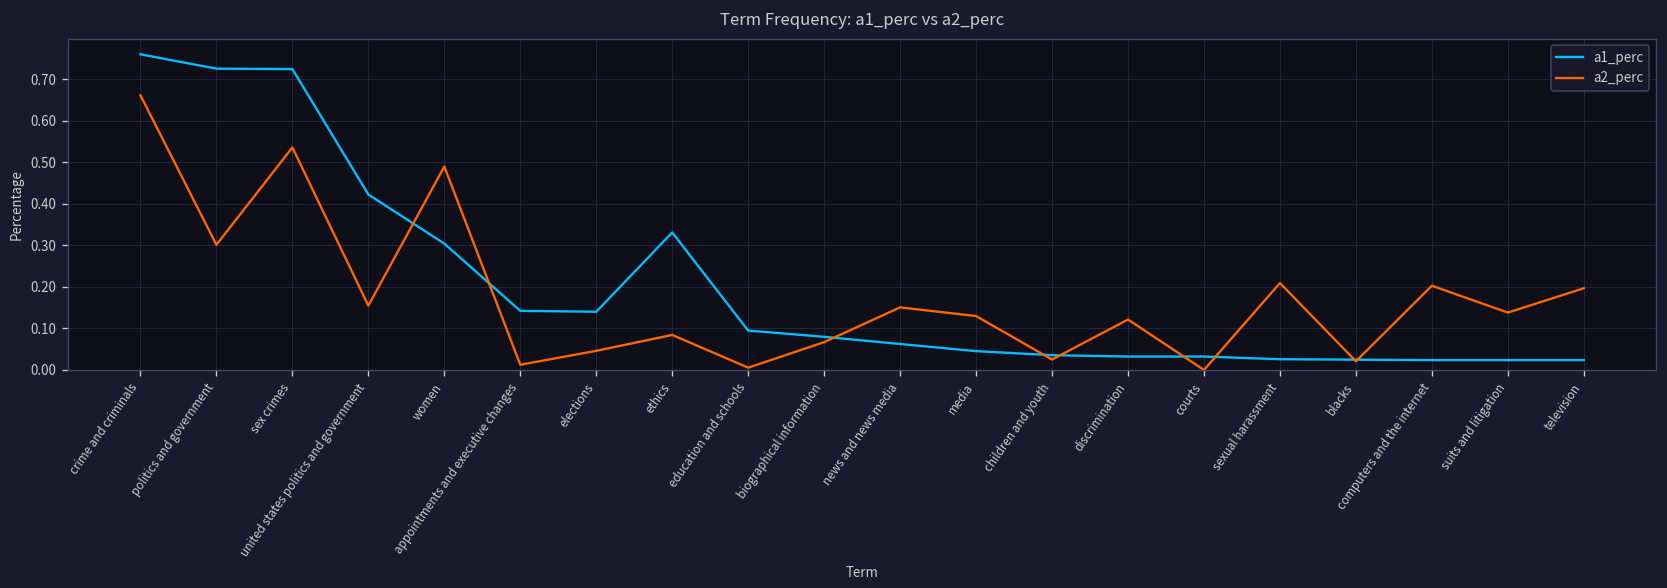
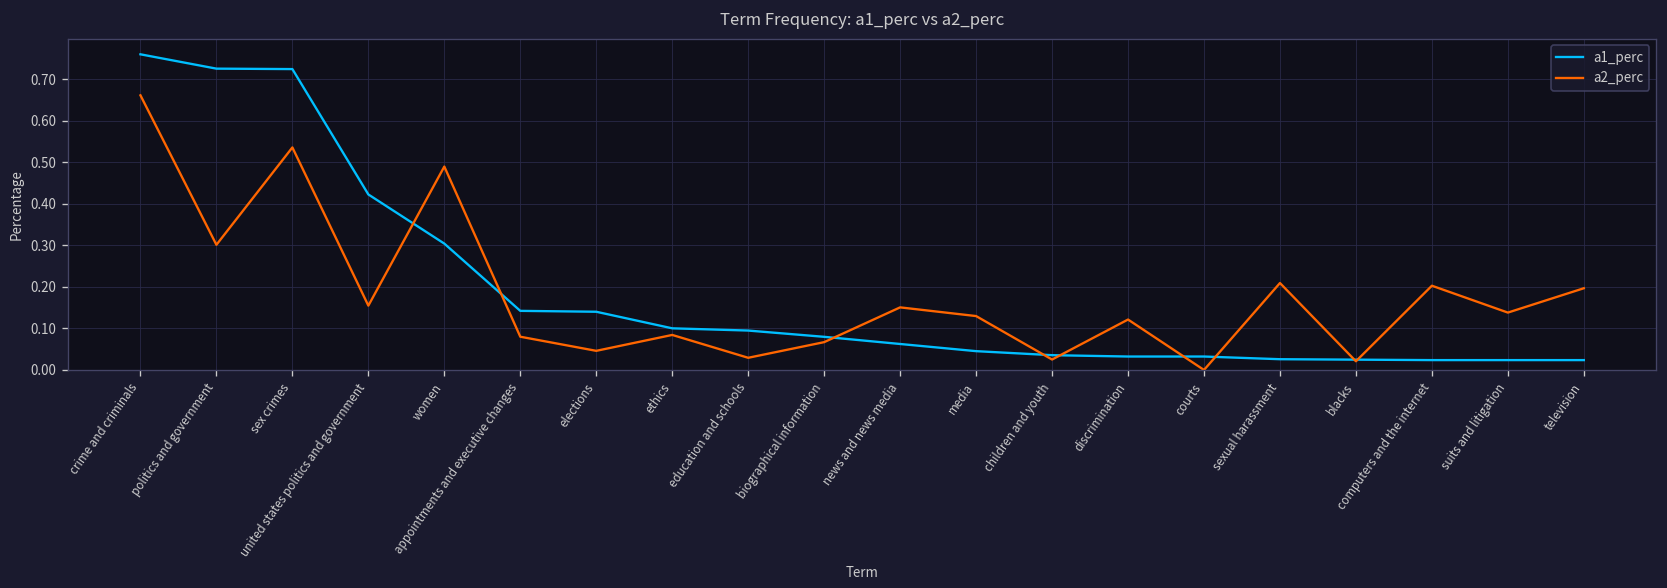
  {
    "a1_perc": {
      "crime and criminals": 0.76,
      "politics and government": 0.73,
      "sex crimes": 0.72,
      "united states politics and government": 0.42,
      "women": 0.30,
      "appointments and executive changes": 0.14,
      "elections": 0.14,
-     "ethics": 0.33,
+     "ethics": 0.10,
      "education and schools": 0.09,
      "biographical information": 0.08,
      "news and news media": 0.06,
      "media": 0.05,
      "children and youth": 0.04,
      "discrimination": 0.03,
      "courts": 0.03,
      "sexual harassment": 0.03,
      "computers and the internet": 0.02,
      "suits and litigation": 0.02,
      "television": 0.02
    },
    "a2_perc": {
      "crime and criminals": 0.66,
      "politics and government": 0.30,
      "sex crimes": 0.54,
      "united states politics and government": 0.15,
      "women": 0.49,
-     "appointments and executive changes": 0.01,
+     "appointments and executive changes": 0.08,
      "elections": 0.05,
      "ethics": 0.08,
-     "education and schools": 0.01,
+     "education and schools": 0.03,
      "biographical information": 0.07,
      "news and news media": 0.15,
      "media": 0.13,
      "children and youth": 0.03,
      "discrimination": 0.12,
      "courts": 0.00,
      "sexual harassment": 0.21,
      "computers and the internet": 0.20,
      "suits and litigation": 0.14,
      "television": 0.20
    }
  }
